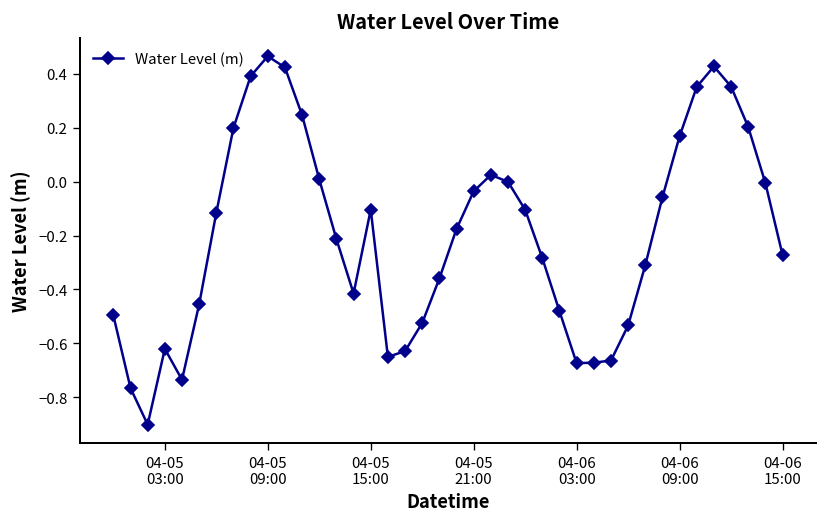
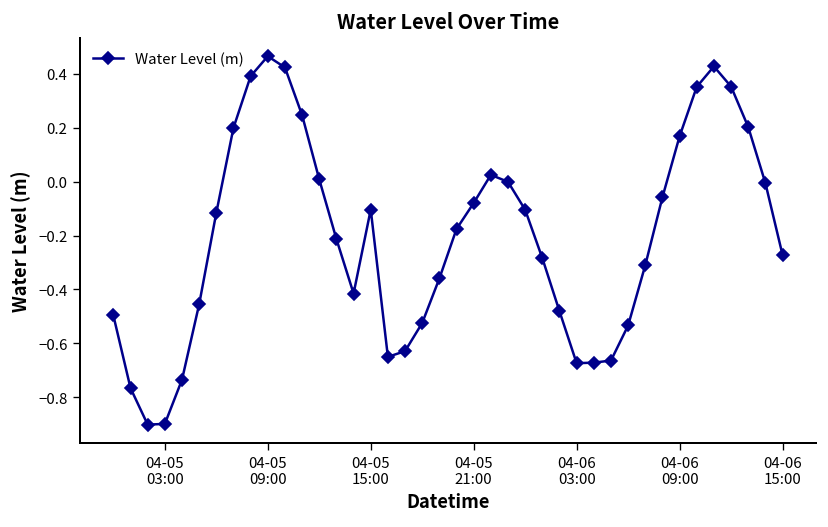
  {
-   "04-05 03:00": -0.62,
+   "04-05 03:00": -0.90,
    "04-05 09:00": 0.47,
    "04-05 15:00": -0.10,
-   "04-05 21:00": -0.04,
+   "04-05 21:00": -0.08,
    "04-06 03:00": -0.67,
    "04-06 09:00": 0.17,
    "04-06 15:00": -0.27
  }
